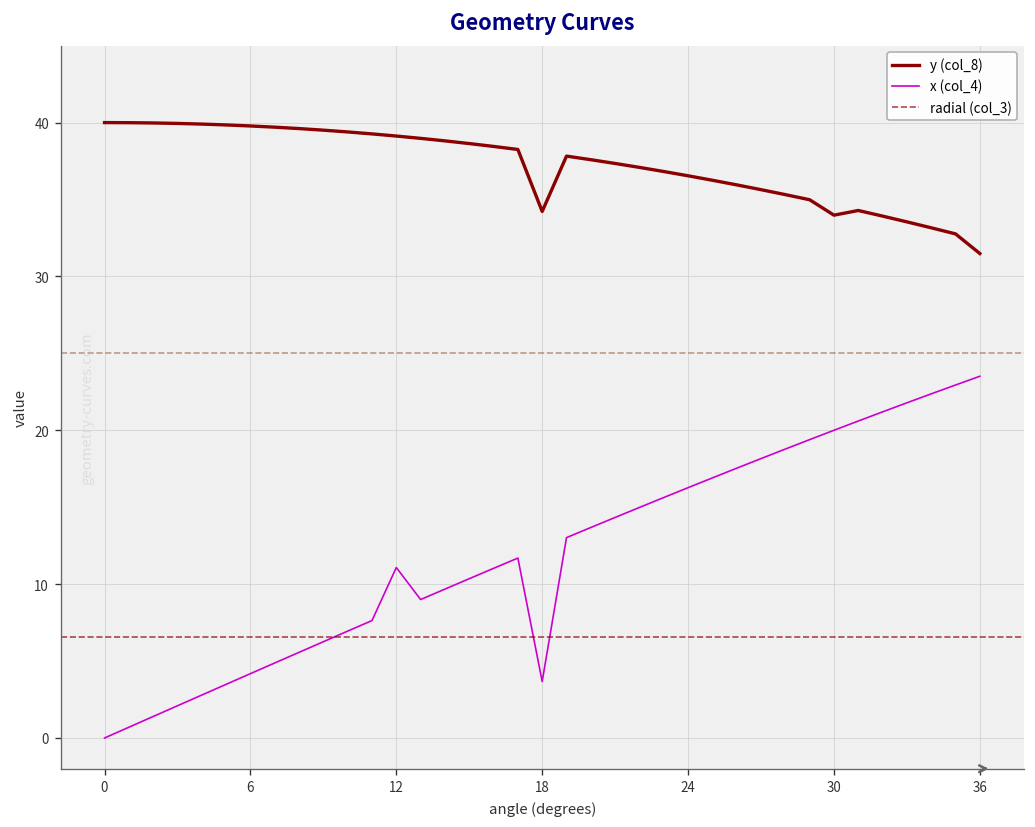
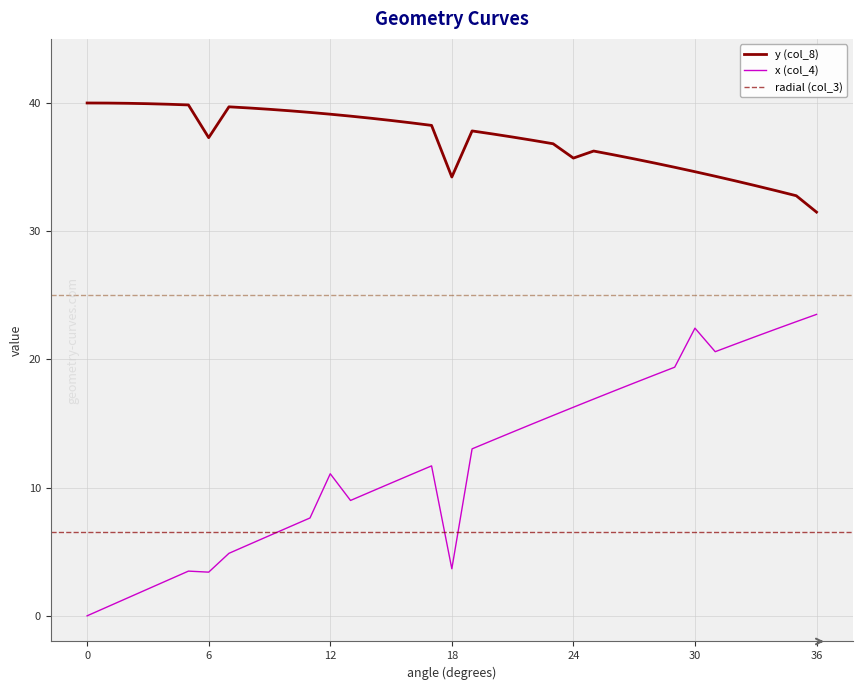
  {
    "y (col_8)": {
      "0": 40.0,
-     "6": 39.8,
+     "6": 37.3,
      "12": 39.1,
      "18": 34.2,
-     "24": 36.5,
-     "30": 34.0,
+     "24": 35.7,
+     "30": 34.6,
      "36": 31.5
    },
    "x (col_4)": {
      "0": 0.0,
-     "6": 4.2,
+     "6": 3.4,
      "12": 11.1,
      "18": 3.7,
      "24": 16.3,
-     "30": 20.0,
+     "30": 22.4,
      "36": 23.5
    }
  }
